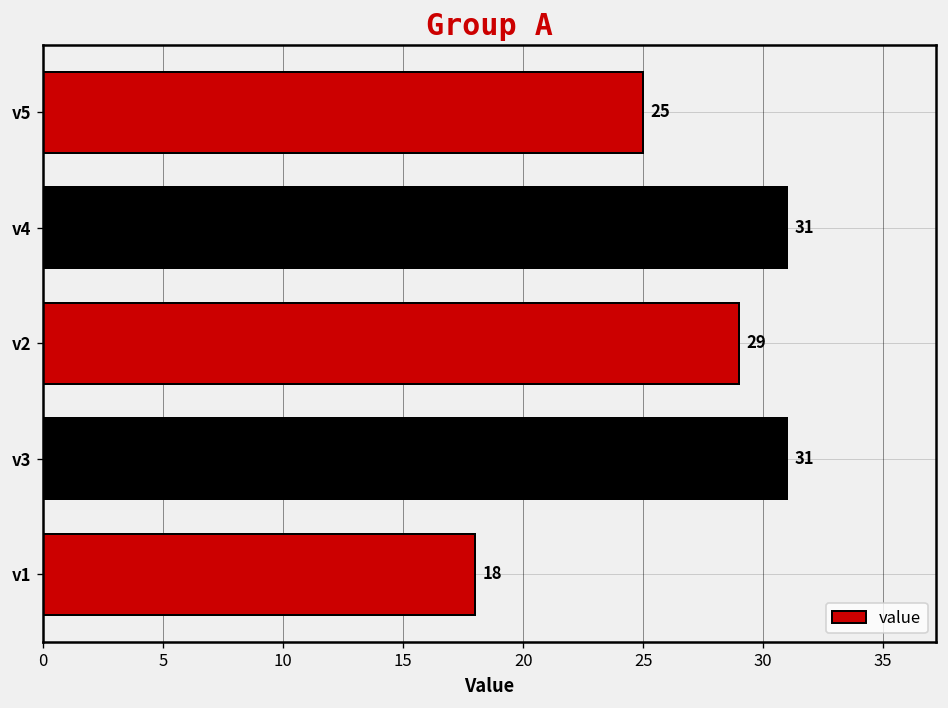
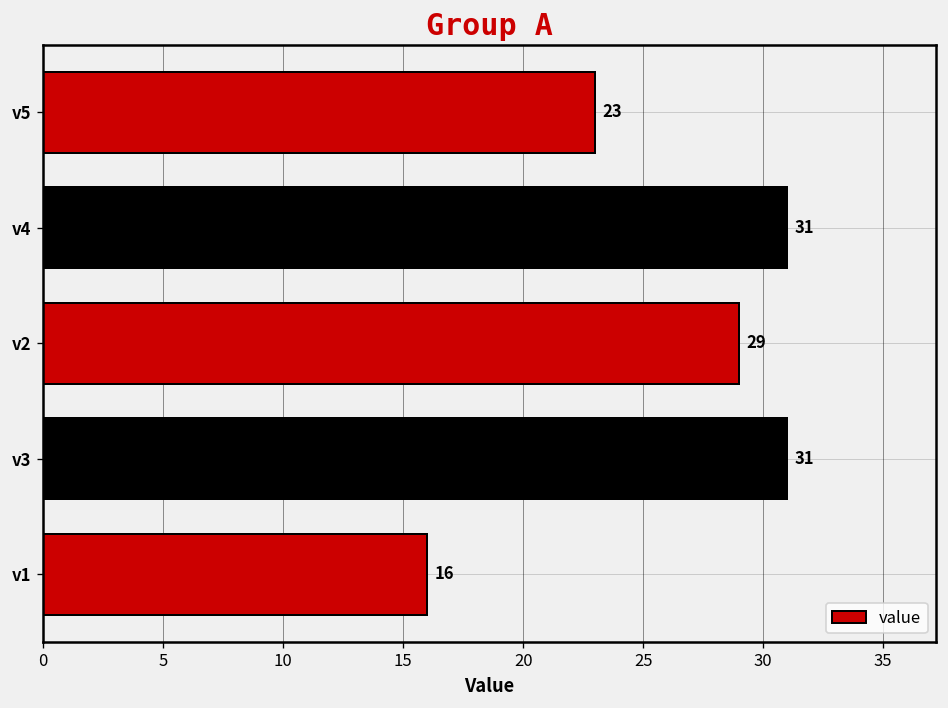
  {
-   "v5": 25,
+   "v5": 23,
    "v4": 31,
    "v2": 29,
    "v3": 31,
-   "v1": 18
+   "v1": 16
  }
